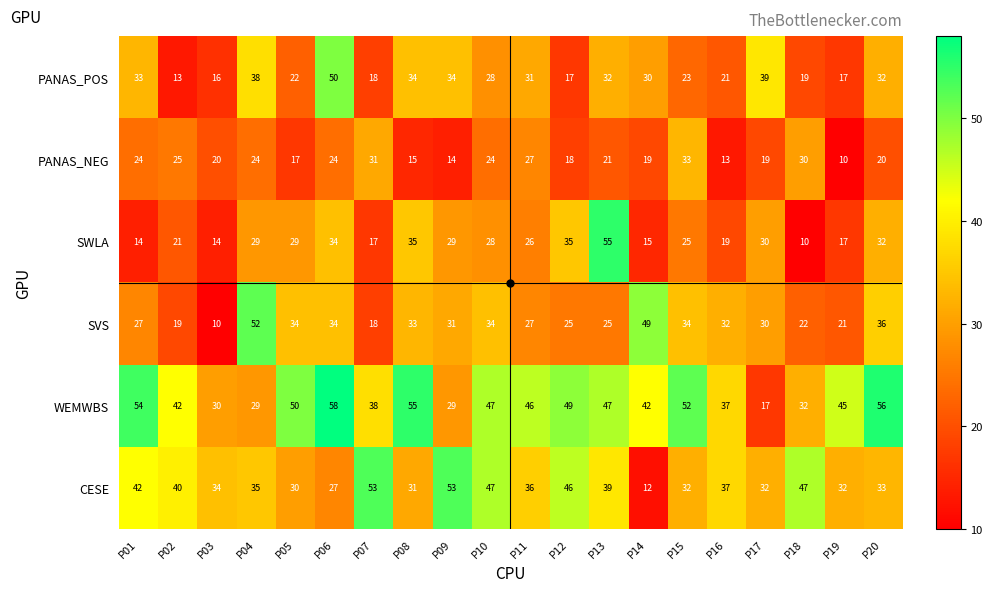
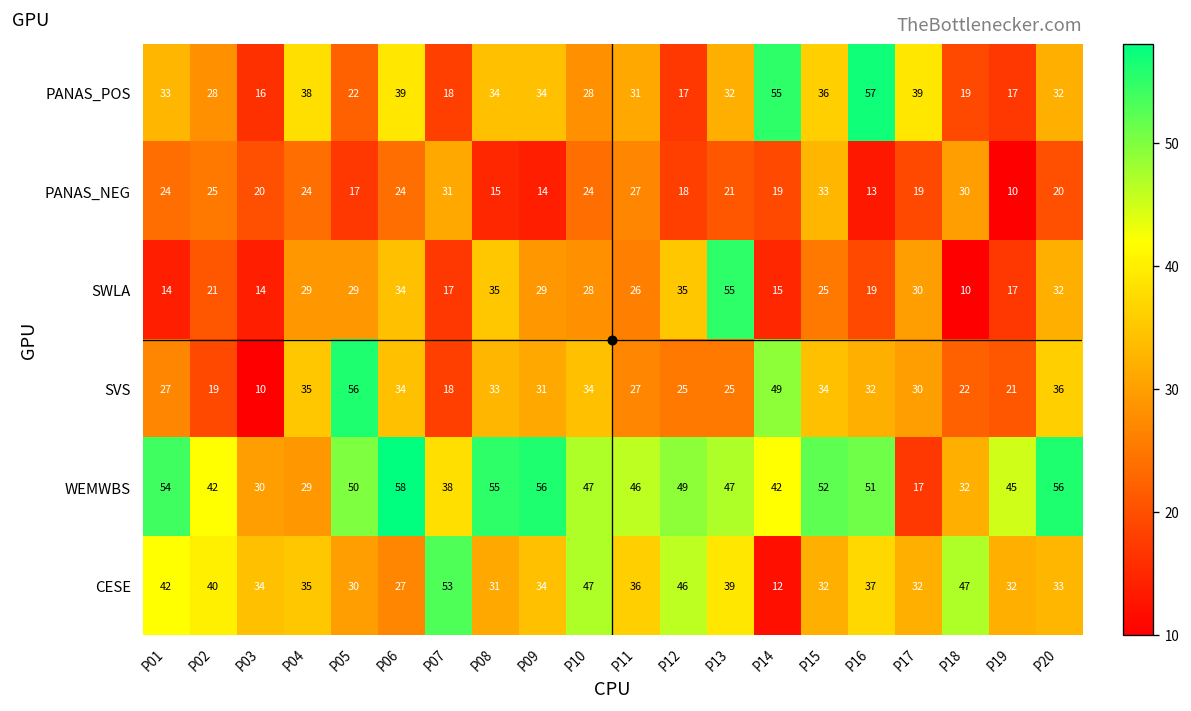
  {
    "PANAS_POS": {
      "P01": 33,
-     "P02": 13,
+     "P02": 28,
      "P03": 16,
      "P04": 38,
      "P05": 22,
-     "P06": 50,
+     "P06": 39,
      "P07": 18,
      "P08": 34,
      "P09": 34,
      "P10": 28,
      "P11": 31,
      "P12": 17,
      "P13": 32,
-     "P14": 30,
-     "P15": 23,
-     "P16": 21,
+     "P14": 55,
+     "P15": 36,
+     "P16": 57,
      "P17": 39,
      "P18": 19,
      "P19": 17,
      "P20": 32
    },
    "PANAS_NEG": {
      "P01": 24,
      "P02": 25,
      "P03": 20,
      "P04": 24,
      "P05": 17,
      "P06": 24,
      "P07": 31,
      "P08": 15,
      "P09": 14,
      "P10": 24,
      "P11": 27,
      "P12": 18,
      "P13": 21,
      "P14": 19,
      "P15": 33,
      "P16": 13,
      "P17": 19,
      "P18": 30,
      "P19": 10,
      "P20": 20
    },
    "SWLA": {
      "P01": 14,
      "P02": 21,
      "P03": 14,
      "P04": 29,
      "P05": 29,
      "P06": 34,
      "P07": 17,
      "P08": 35,
      "P09": 29,
      "P10": 28,
      "P11": 26,
      "P12": 35,
      "P13": 55,
      "P14": 15,
      "P15": 25,
      "P16": 19,
      "P17": 30,
      "P18": 10,
      "P19": 17,
      "P20": 32
    },
    "SVS": {
      "P01": 27,
      "P02": 19,
      "P03": 10,
-     "P04": 52,
-     "P05": 34,
+     "P04": 35,
+     "P05": 56,
      "P06": 34,
      "P07": 18,
      "P08": 33,
      "P09": 31,
      "P10": 34,
      "P11": 27,
      "P12": 25,
      "P13": 25,
      "P14": 49,
      "P15": 34,
      "P16": 32,
      "P17": 30,
      "P18": 22,
      "P19": 21,
      "P20": 36
    },
    "WEMWBS": {
      "P01": 54,
      "P02": 42,
      "P03": 30,
      "P04": 29,
      "P05": 50,
      "P06": 58,
      "P07": 38,
      "P08": 55,
-     "P09": 29,
+     "P09": 56,
      "P10": 47,
      "P11": 46,
      "P12": 49,
      "P13": 47,
      "P14": 42,
      "P15": 52,
-     "P16": 37,
+     "P16": 51,
      "P17": 17,
      "P18": 32,
      "P19": 45,
      "P20": 56
    },
    "CESE": {
      "P01": 42,
      "P02": 40,
      "P03": 34,
      "P04": 35,
      "P05": 30,
      "P06": 27,
      "P07": 53,
      "P08": 31,
-     "P09": 53,
+     "P09": 34,
      "P10": 47,
      "P11": 36,
      "P12": 46,
      "P13": 39,
      "P14": 12,
      "P15": 32,
      "P16": 37,
      "P17": 32,
      "P18": 47,
      "P19": 32,
      "P20": 33
    }
  }
